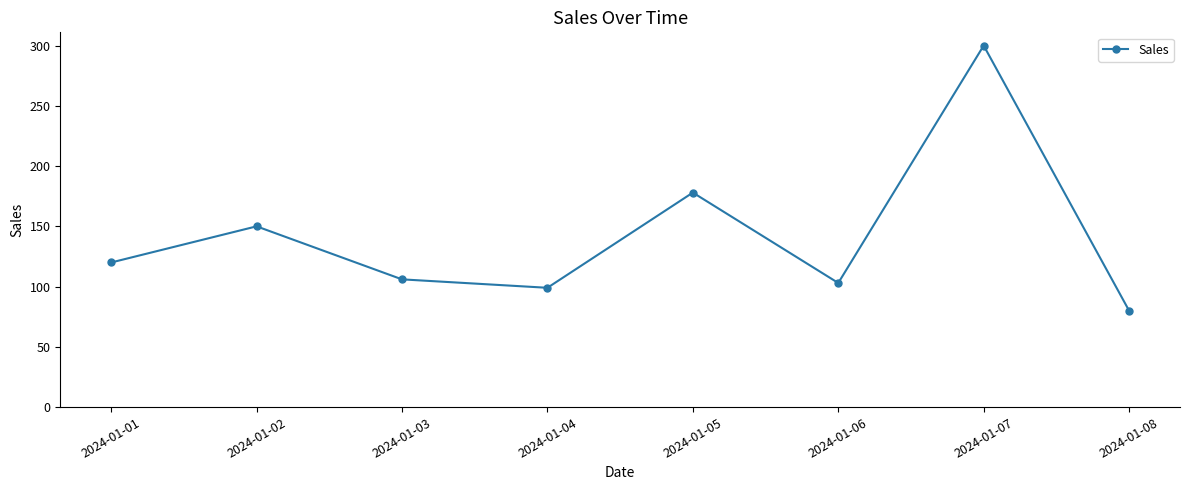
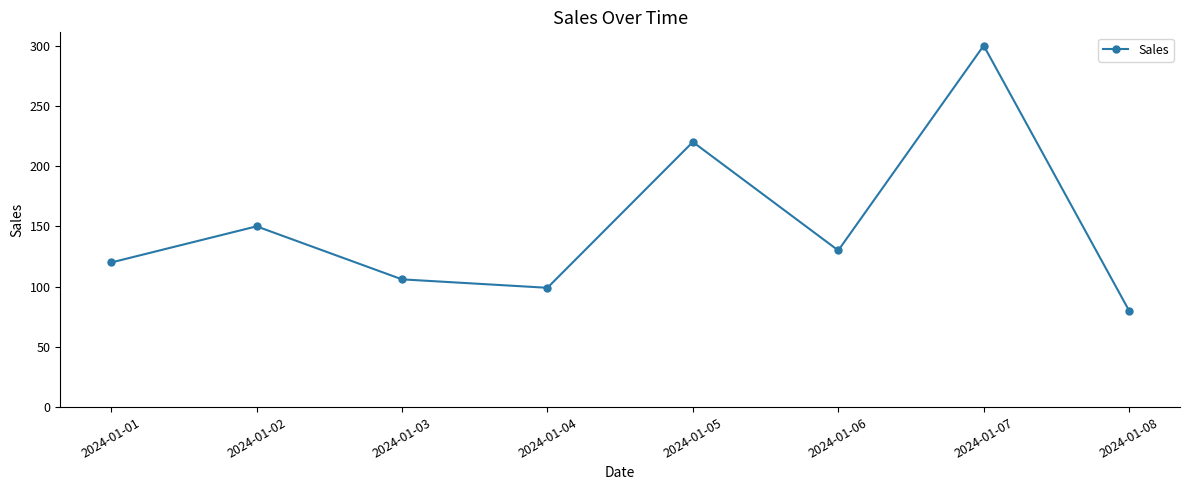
  {
    "2024-01-01": 120,
    "2024-01-02": 150,
    "2024-01-03": 106,
    "2024-01-04": 99,
-   "2024-01-05": 178,
-   "2024-01-06": 103,
+   "2024-01-05": 220,
+   "2024-01-06": 130,
    "2024-01-07": 300,
    "2024-01-08": 80
  }
